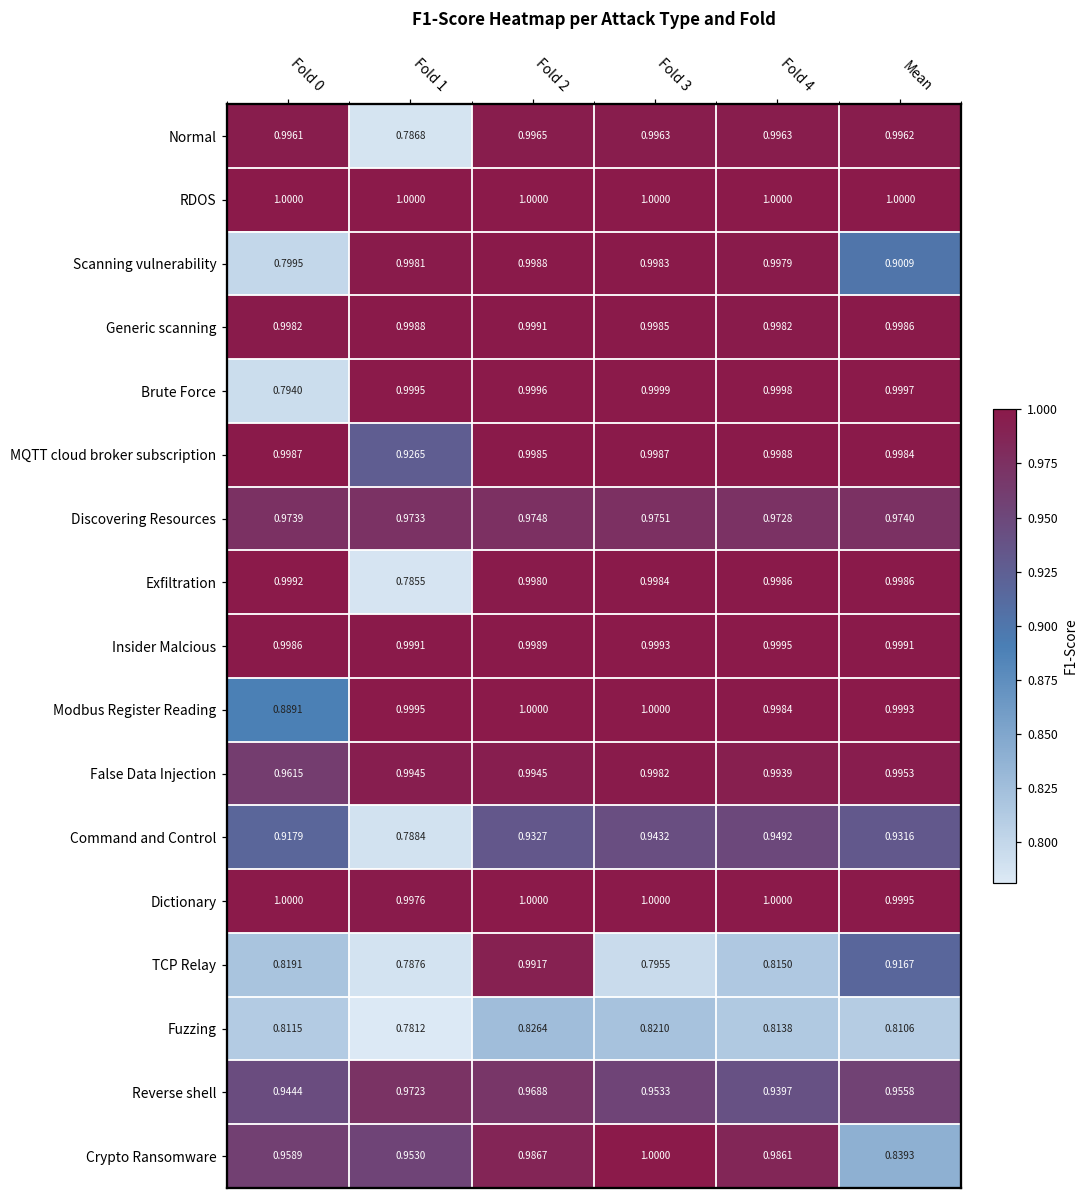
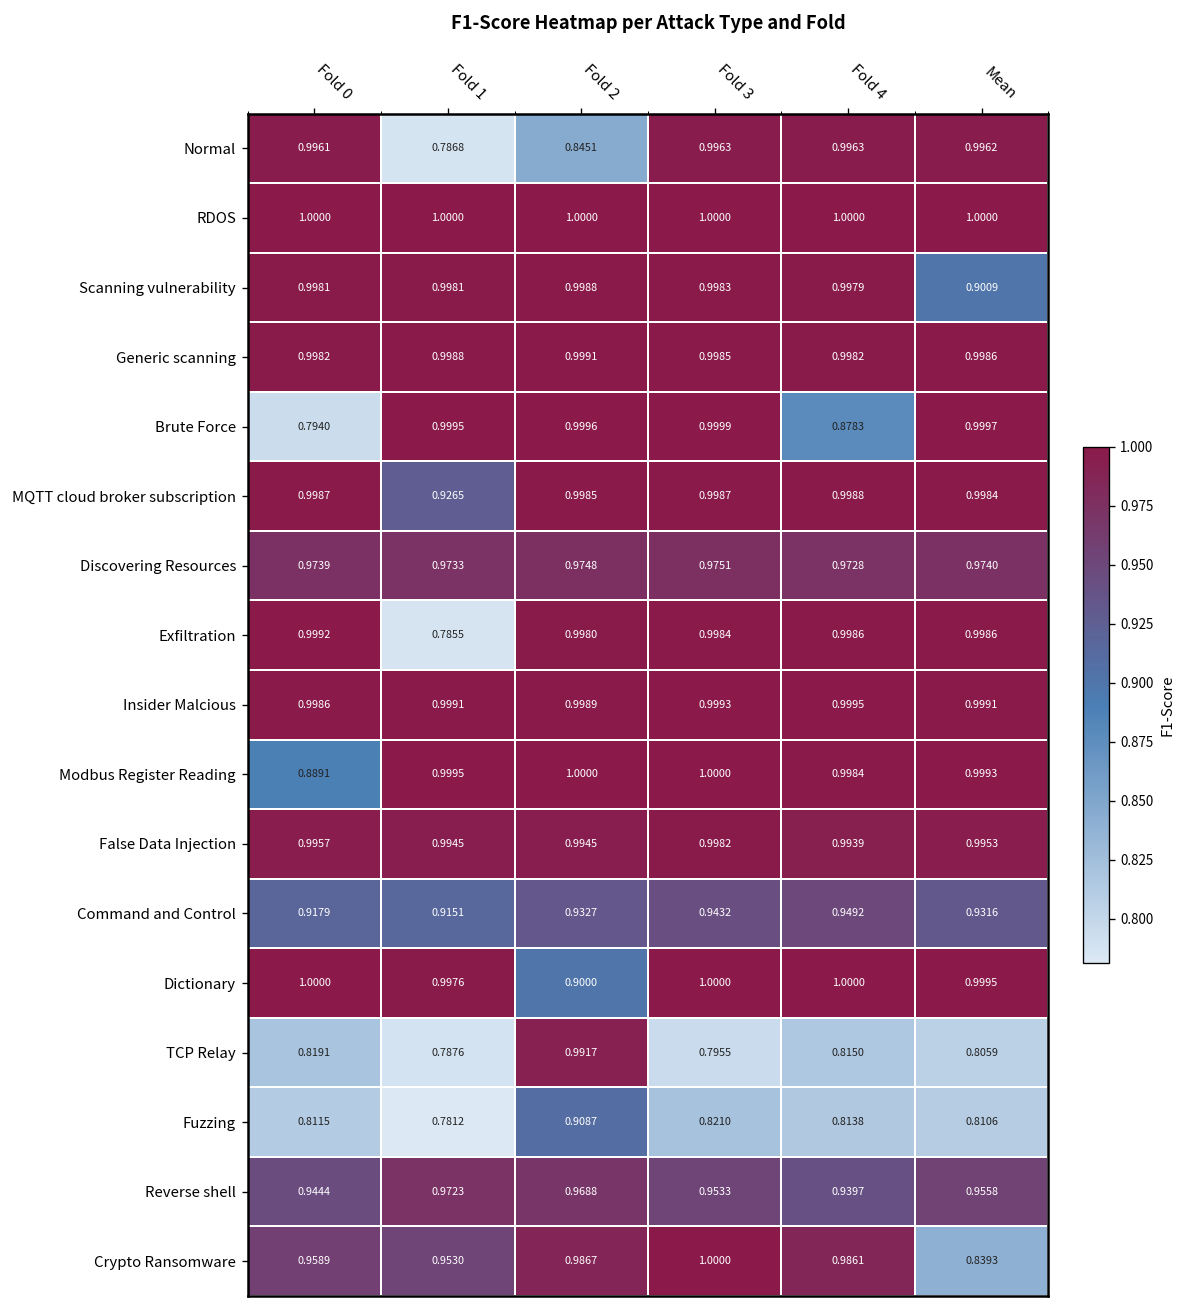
  {
    "Normal": {
      "Fold 0": 0.9961,
      "Fold 1": 0.7868,
-     "Fold 2": 0.9965,
+     "Fold 2": 0.8451,
      "Fold 3": 0.9963,
      "Fold 4": 0.9963,
      "Mean": 0.9962
    },
    "RDOS": {
      "Fold 0": 1.0000,
      "Fold 1": 1.0000,
      "Fold 2": 1.0000,
      "Fold 3": 1.0000,
      "Fold 4": 1.0000,
      "Mean": 1.0000
    },
    "Scanning vulnerability": {
-     "Fold 0": 0.7995,
+     "Fold 0": 0.9981,
      "Fold 1": 0.9981,
      "Fold 2": 0.9988,
      "Fold 3": 0.9983,
      "Fold 4": 0.9979,
      "Mean": 0.9009
    },
    "Generic scanning": {
      "Fold 0": 0.9982,
      "Fold 1": 0.9988,
      "Fold 2": 0.9991,
      "Fold 3": 0.9985,
      "Fold 4": 0.9982,
      "Mean": 0.9986
    },
    "Brute Force": {
      "Fold 0": 0.7940,
      "Fold 1": 0.9995,
      "Fold 2": 0.9996,
      "Fold 3": 0.9999,
-     "Fold 4": 0.9998,
+     "Fold 4": 0.8783,
      "Mean": 0.9997
    },
    "MQTT cloud broker subscription": {
      "Fold 0": 0.9987,
      "Fold 1": 0.9265,
      "Fold 2": 0.9985,
      "Fold 3": 0.9987,
      "Fold 4": 0.9988,
      "Mean": 0.9984
    },
    "Discovering Resources": {
      "Fold 0": 0.9739,
      "Fold 1": 0.9733,
      "Fold 2": 0.9748,
      "Fold 3": 0.9751,
      "Fold 4": 0.9728,
      "Mean": 0.9740
    },
    "Exfiltration": {
      "Fold 0": 0.9992,
      "Fold 1": 0.7855,
      "Fold 2": 0.9980,
      "Fold 3": 0.9984,
      "Fold 4": 0.9986,
      "Mean": 0.9986
    },
    "Insider Malcious": {
      "Fold 0": 0.9986,
      "Fold 1": 0.9991,
      "Fold 2": 0.9989,
      "Fold 3": 0.9993,
      "Fold 4": 0.9995,
      "Mean": 0.9991
    },
    "Modbus Register Reading": {
      "Fold 0": 0.8891,
      "Fold 1": 0.9995,
      "Fold 2": 1.0000,
      "Fold 3": 1.0000,
      "Fold 4": 0.9984,
      "Mean": 0.9993
    },
    "False Data Injection": {
-     "Fold 0": 0.9615,
+     "Fold 0": 0.9957,
      "Fold 1": 0.9945,
      "Fold 2": 0.9945,
      "Fold 3": 0.9982,
      "Fold 4": 0.9939,
      "Mean": 0.9953
    },
    "Command and Control": {
      "Fold 0": 0.9179,
-     "Fold 1": 0.7884,
+     "Fold 1": 0.9151,
      "Fold 2": 0.9327,
      "Fold 3": 0.9432,
      "Fold 4": 0.9492,
      "Mean": 0.9316
    },
    "Dictionary": {
      "Fold 0": 1.0000,
      "Fold 1": 0.9976,
-     "Fold 2": 1.0000,
+     "Fold 2": 0.9000,
      "Fold 3": 1.0000,
      "Fold 4": 1.0000,
      "Mean": 0.9995
    },
    "TCP Relay": {
      "Fold 0": 0.8191,
      "Fold 1": 0.7876,
      "Fold 2": 0.9917,
      "Fold 3": 0.7955,
      "Fold 4": 0.8150,
-     "Mean": 0.9167
+     "Mean": 0.8059
    },
    "Fuzzing": {
      "Fold 0": 0.8115,
      "Fold 1": 0.7812,
-     "Fold 2": 0.8264,
+     "Fold 2": 0.9087,
      "Fold 3": 0.8210,
      "Fold 4": 0.8138,
      "Mean": 0.8106
    },
    "Reverse shell": {
      "Fold 0": 0.9444,
      "Fold 1": 0.9723,
      "Fold 2": 0.9688,
      "Fold 3": 0.9533,
      "Fold 4": 0.9397,
      "Mean": 0.9558
    },
    "Crypto Ransomware": {
      "Fold 0": 0.9589,
      "Fold 1": 0.9530,
      "Fold 2": 0.9867,
      "Fold 3": 1.0000,
      "Fold 4": 0.9861,
      "Mean": 0.8393
    }
  }
